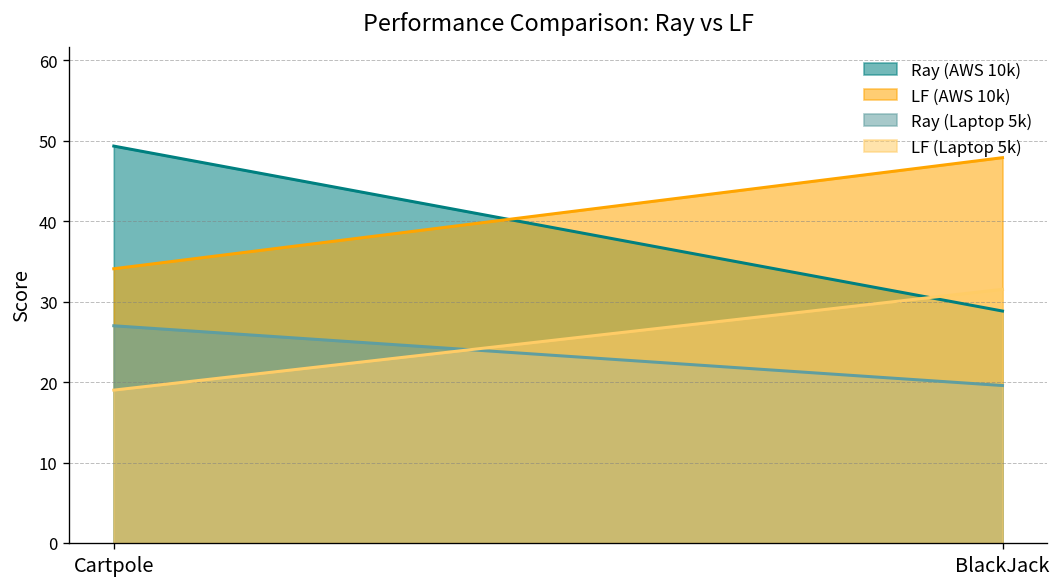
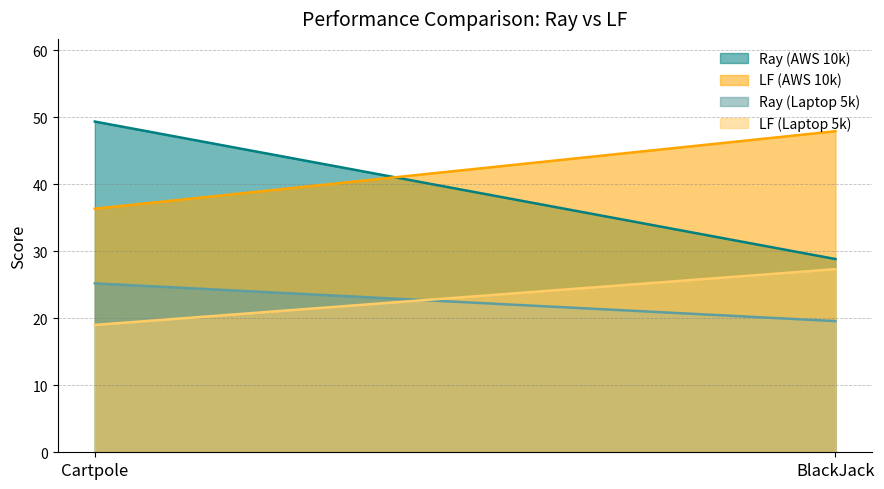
  {
    "Ray (AWS 10k)": {
      "Cartpole": 49,
      "BlackJack": 29
    },
    "LF (AWS 10k)": {
-     "Cartpole": 34,
+     "Cartpole": 36,
      "BlackJack": 48
    },
    "Ray (Laptop 5k)": {
-     "Cartpole": 27,
+     "Cartpole": 25,
      "BlackJack": 20
    },
    "LF (Laptop 5k)": {
      "Cartpole": 19,
-     "BlackJack": 32
+     "BlackJack": 27
    }
  }
